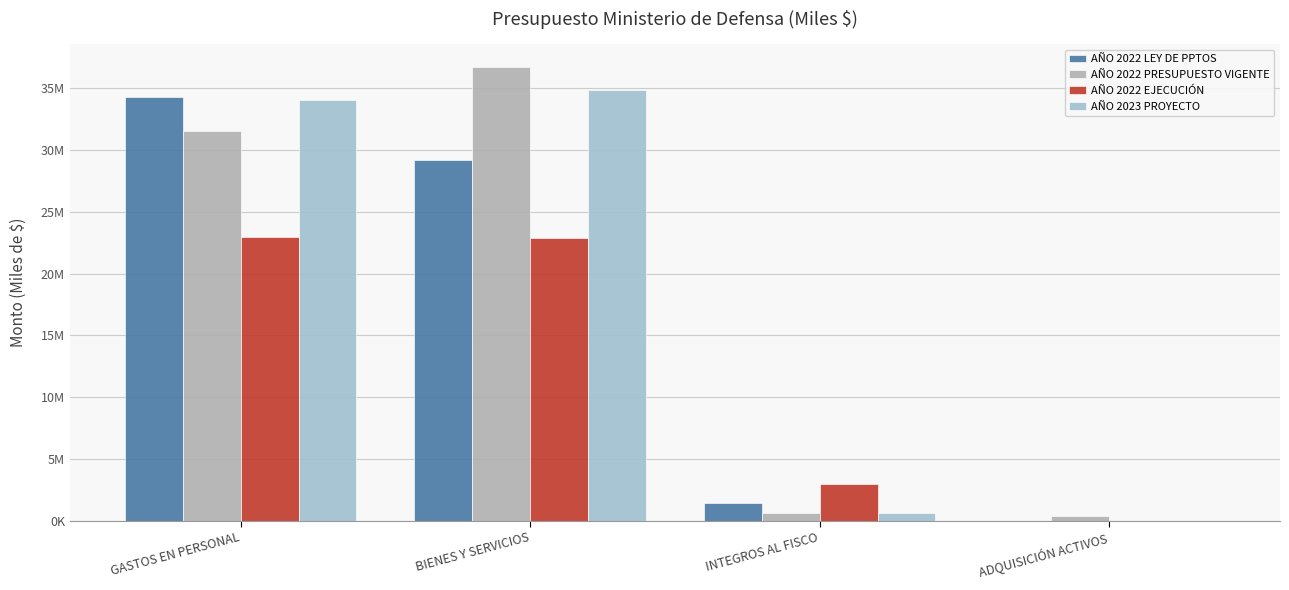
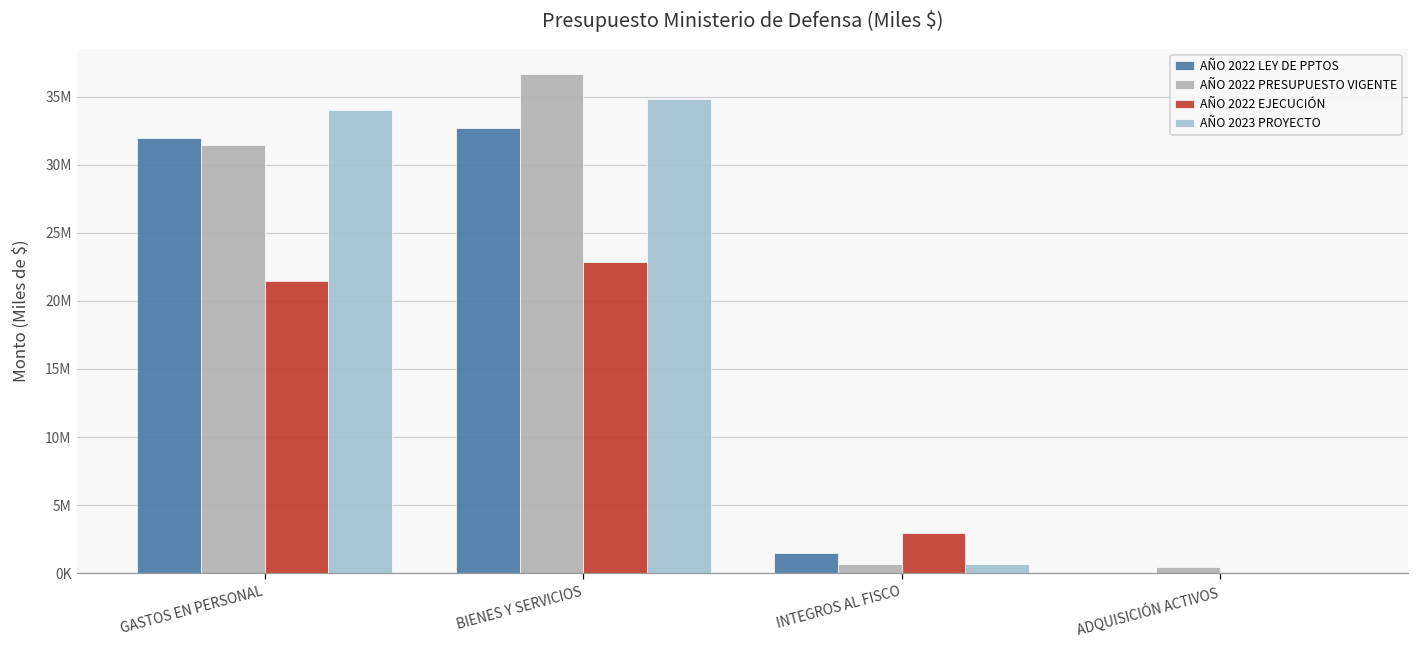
  {
    "AÑO 2022 LEY DE PPTOS": {
-     "GASTOS EN PERSONAL": 34300000,
-     "BIENES Y SERVICIOS": 29200000,
+     "GASTOS EN PERSONAL": 32000000,
+     "BIENES Y SERVICIOS": 32700000,
      "INTEGROS AL FISCO": 1500000
    },
    "AÑO 2022 EJECUCIÓN": {
-     "GASTOS EN PERSONAL": 23000000,
+     "GASTOS EN PERSONAL": 21400000,
      "BIENES Y SERVICIOS": 22800000,
      "INTEGROS AL FISCO": 3000000
    }
  }
